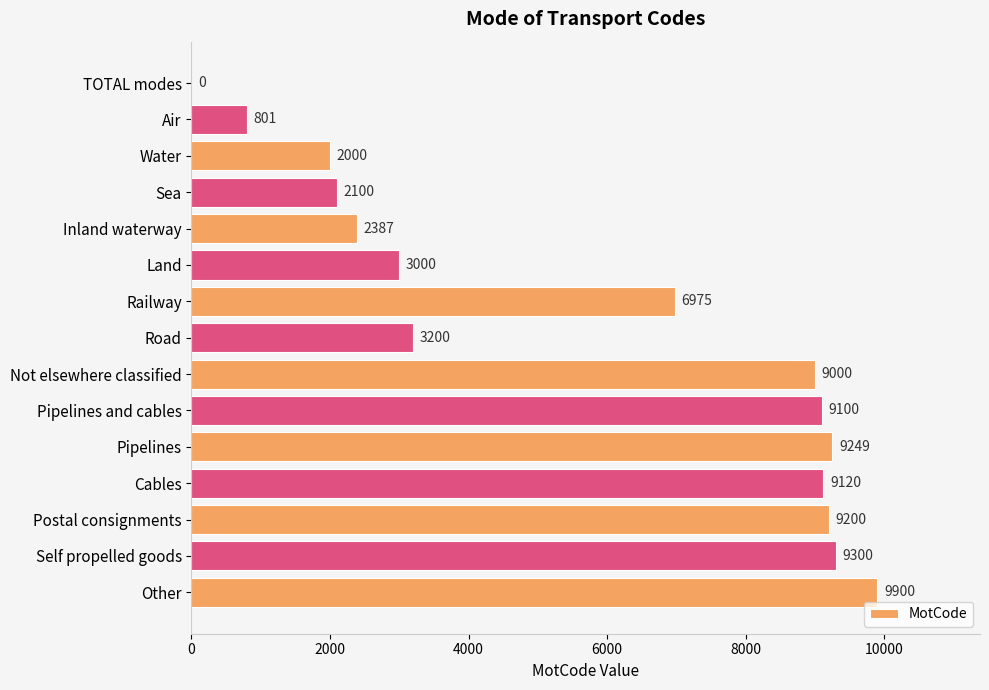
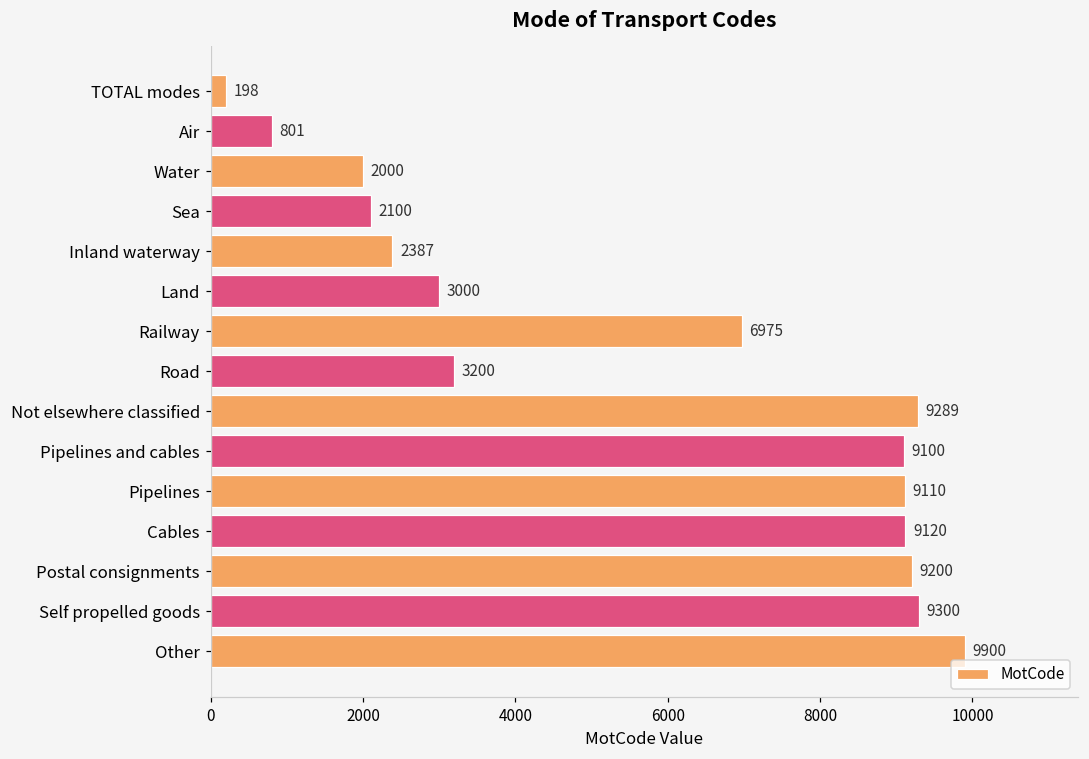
  {
-   "TOTAL modes": 0,
+   "TOTAL modes": 198,
    "Air": 801,
    "Water": 2000,
    "Sea": 2100,
    "Inland waterway": 2387,
    "Land": 3000,
    "Railway": 6975,
    "Road": 3200,
-   "Not elsewhere classified": 9000,
+   "Not elsewhere classified": 9289,
    "Pipelines and cables": 9100,
-   "Pipelines": 9249,
+   "Pipelines": 9110,
    "Cables": 9120,
    "Postal consignments": 9200,
    "Self propelled goods": 9300,
    "Other": 9900
  }
